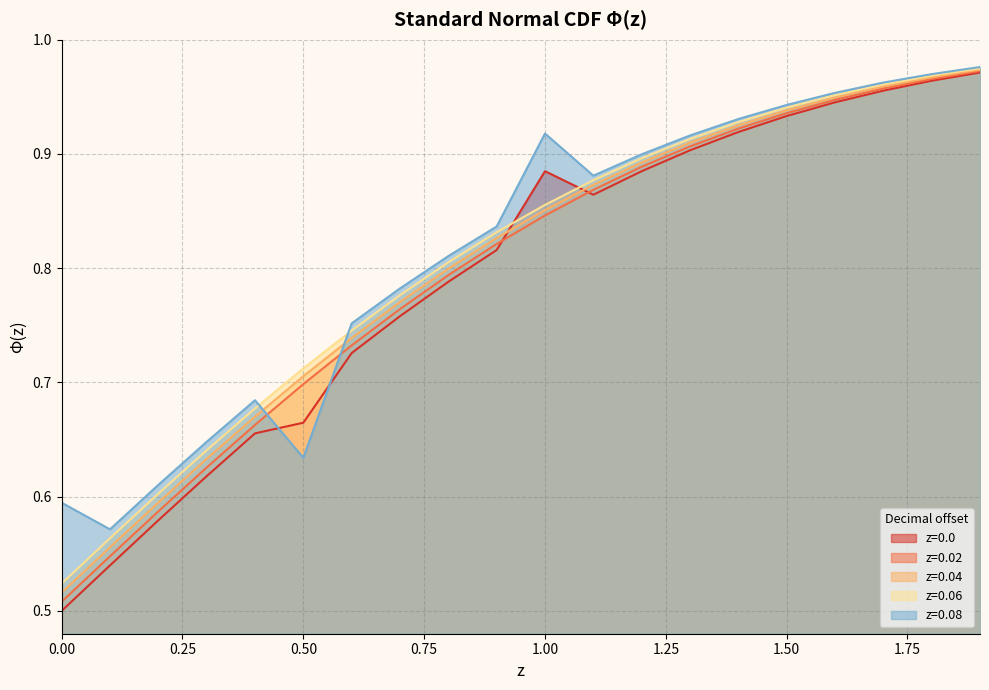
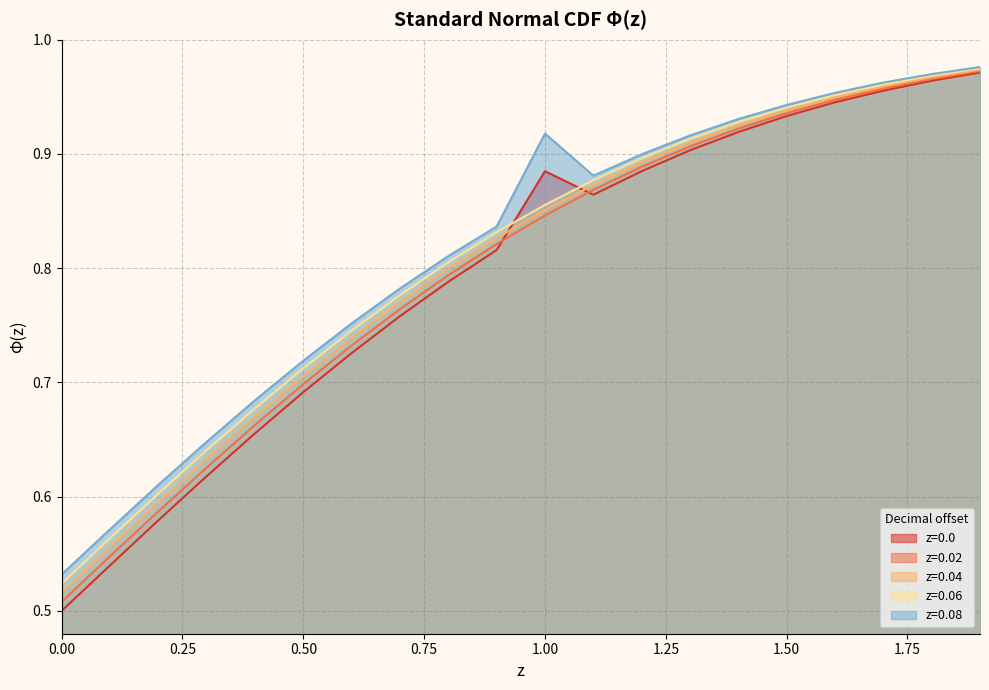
  {
    "z=0.0": {
      "0.00": 0.500,
-     "0.50": 0.665,
+     "0.50": 0.692,
      "1.00": 0.885,
      "1.50": 0.933
    },
    "z=0.08": {
-     "0.00": 0.595,
-     "0.50": 0.634,
+     "0.00": 0.532,
+     "0.50": 0.719,
      "1.00": 0.918,
      "1.50": 0.943
    }
  }
